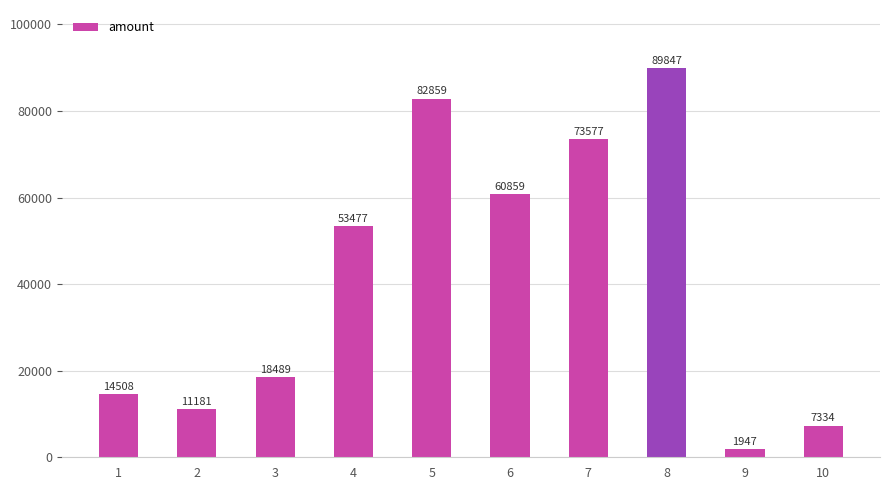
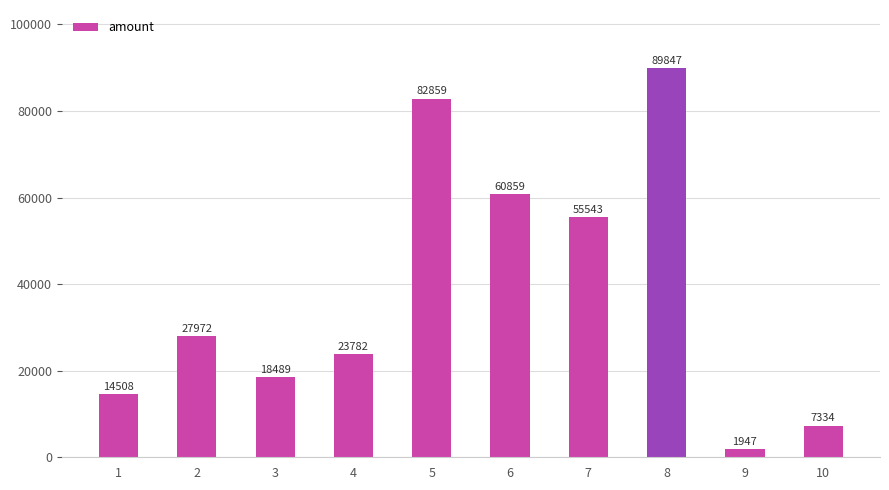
  {
    "1": 14508,
-   "2": 11181,
+   "2": 27972,
    "3": 18489,
-   "4": 53477,
+   "4": 23782,
    "5": 82859,
    "6": 60859,
-   "7": 73577,
+   "7": 55543,
    "8": 89847,
    "9": 1947,
    "10": 7334
  }
